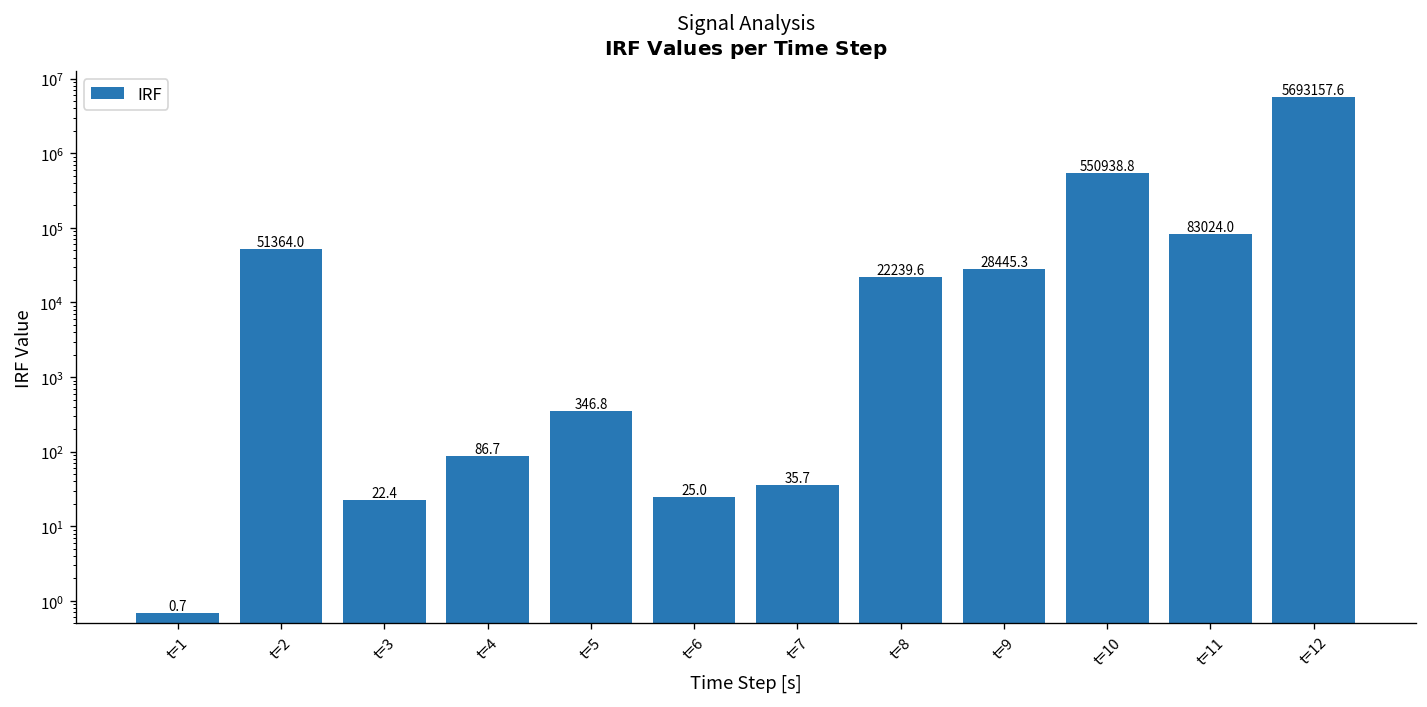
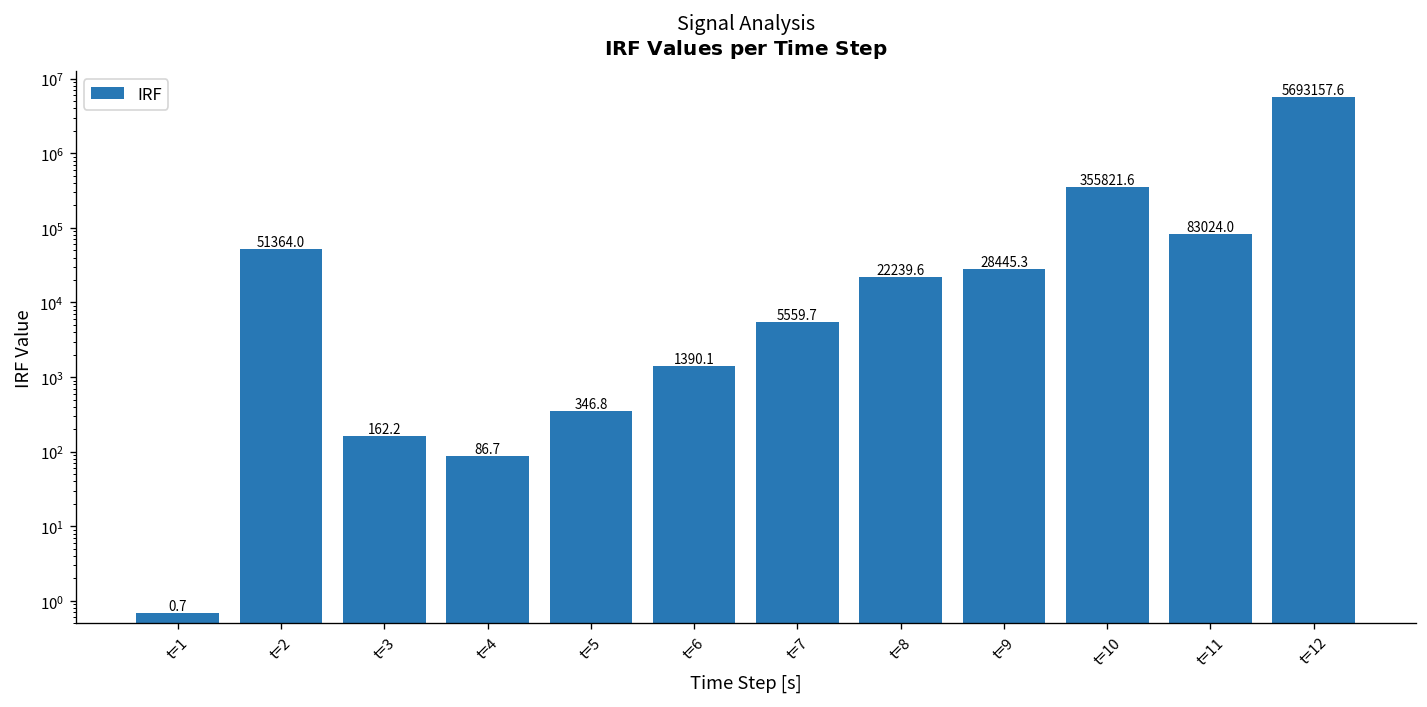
  {
    "t=1": 0.7,
    "t=2": 51364.0,
-   "t=3": 22.4,
+   "t=3": 162.2,
    "t=4": 86.7,
    "t=5": 346.8,
-   "t=6": 25.0,
-   "t=7": 35.7,
+   "t=6": 1390.1,
+   "t=7": 5559.7,
    "t=8": 22239.6,
    "t=9": 28445.3,
-   "t=10": 550938.8,
+   "t=10": 355821.6,
    "t=11": 83024.0,
    "t=12": 5693157.6
  }
